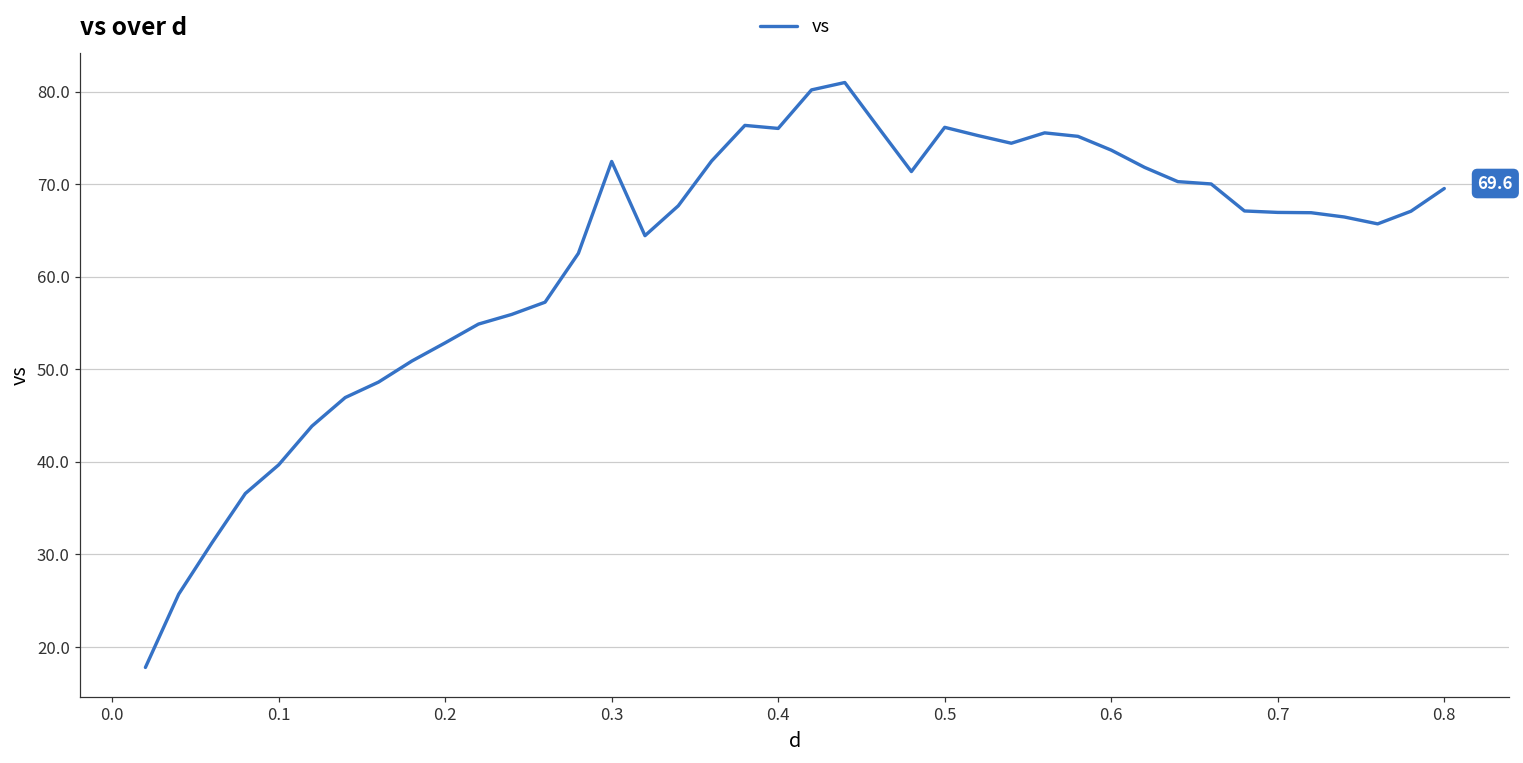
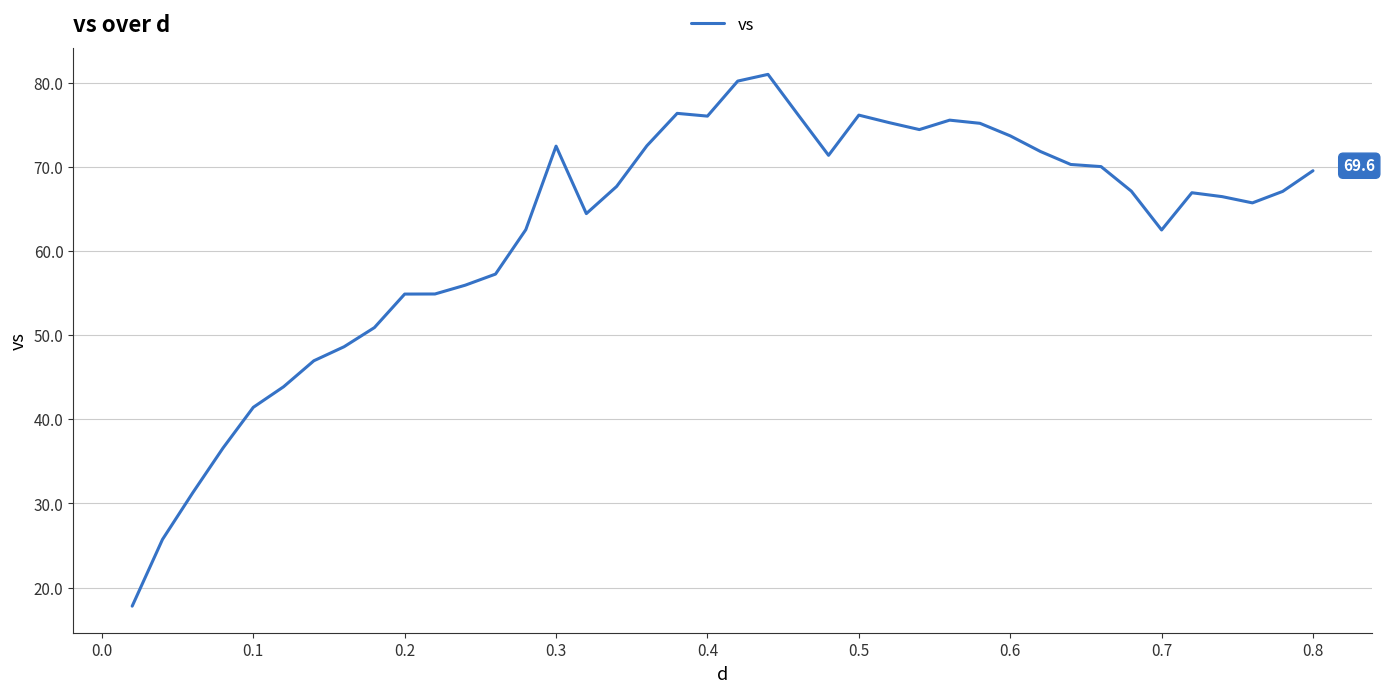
  {
-   "0.1": 40,
-   "0.2": 53,
+   "0.1": 41,
+   "0.2": 55,
    "0.3": 72,
    "0.4": 76,
    "0.5": 76,
    "0.6": 74,
-   "0.7": 67,
+   "0.7": 63,
    "0.8": 70
  }
